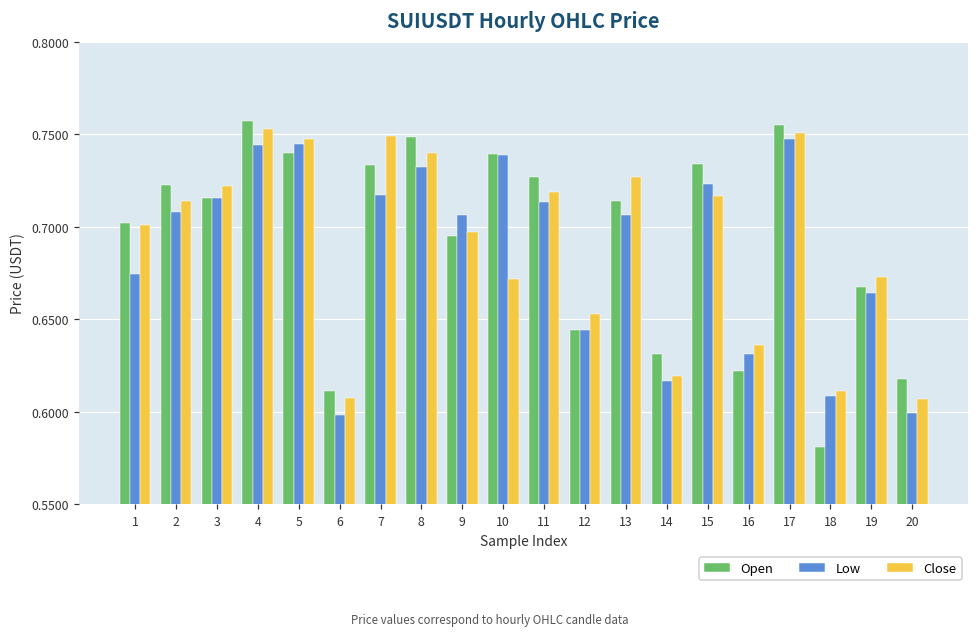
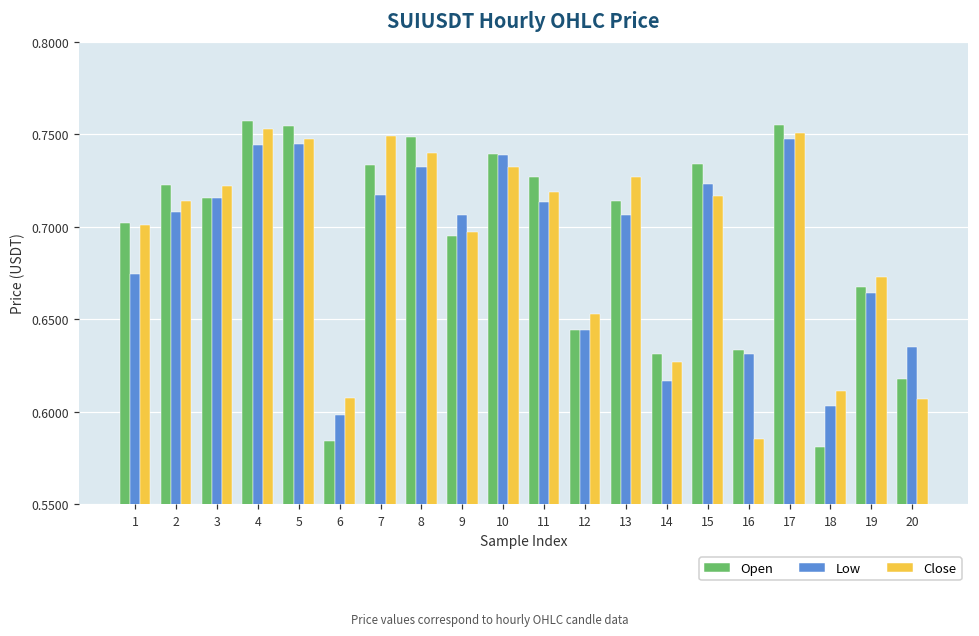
  {
    "Open": {
      "1": 0.702,
      "2": 0.723,
      "3": 0.716,
      "4": 0.757,
-     "5": 0.740,
-     "6": 0.611,
+     "5": 0.754,
+     "6": 0.584,
      "7": 0.733,
      "8": 0.748,
      "9": 0.695,
      "10": 0.739,
      "11": 0.727,
      "12": 0.644,
      "13": 0.714,
      "14": 0.631,
      "15": 0.734,
-     "16": 0.622,
+     "16": 0.634,
      "17": 0.755,
      "18": 0.581,
      "19": 0.668,
      "20": 0.618
    },
    "Low": {
      "1": 0.675,
      "2": 0.708,
      "3": 0.716,
      "4": 0.744,
      "5": 0.745,
      "6": 0.598,
      "7": 0.717,
      "8": 0.733,
      "9": 0.706,
      "10": 0.739,
      "11": 0.713,
      "12": 0.644,
      "13": 0.706,
      "14": 0.617,
      "15": 0.723,
      "16": 0.631,
      "17": 0.747,
-     "18": 0.609,
+     "18": 0.603,
      "19": 0.665,
-     "20": 0.599
+     "20": 0.635
    },
    "Close": {
      "1": 0.701,
      "2": 0.714,
      "3": 0.722,
      "4": 0.753,
      "5": 0.747,
      "6": 0.607,
      "7": 0.749,
      "8": 0.740,
      "9": 0.697,
-     "10": 0.672,
+     "10": 0.733,
      "11": 0.719,
      "12": 0.653,
      "13": 0.727,
-     "14": 0.620,
+     "14": 0.627,
      "15": 0.717,
-     "16": 0.636,
+     "16": 0.586,
      "17": 0.751,
      "18": 0.611,
      "19": 0.673,
      "20": 0.607
    }
  }
